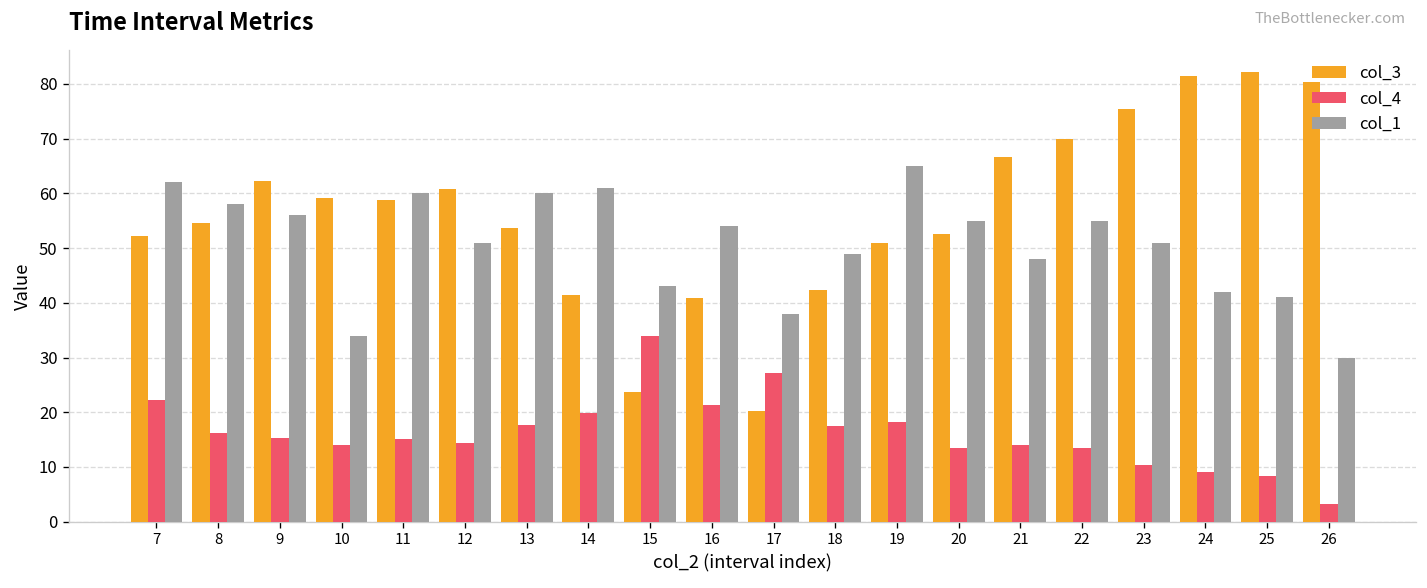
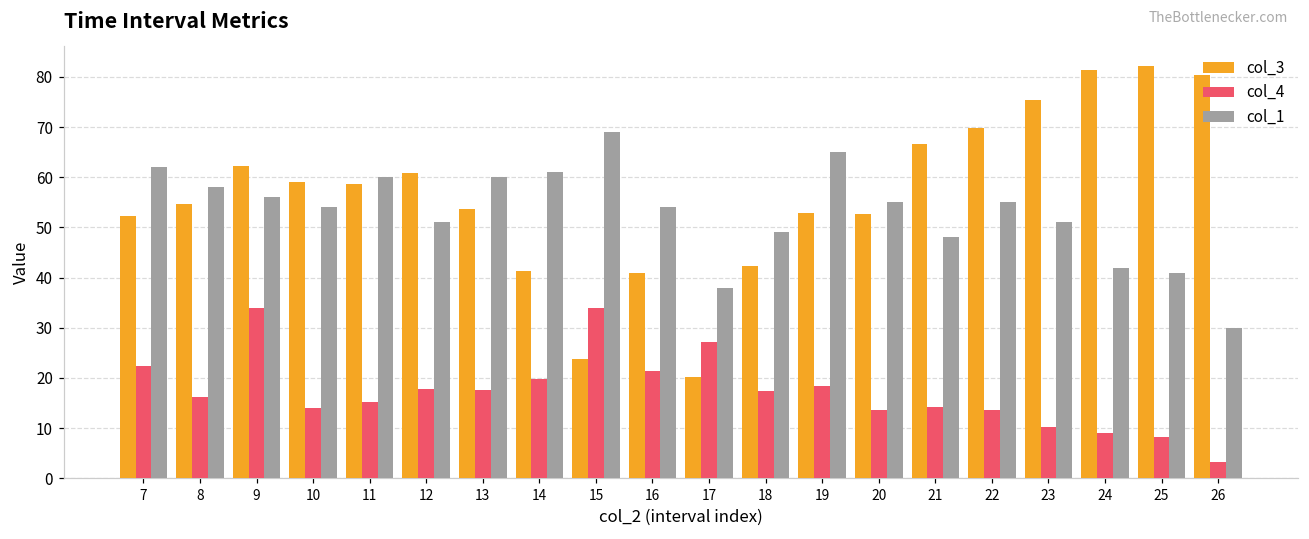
  {
    "col_3": {
      "7": 52,
      "8": 55,
      "9": 62,
      "10": 59,
      "11": 59,
      "12": 61,
      "13": 54,
      "14": 41,
      "15": 24,
      "16": 41,
      "17": 20,
      "18": 42,
-     "19": 51,
+     "19": 53,
      "20": 53,
      "21": 67,
      "22": 70,
      "23": 75,
      "24": 81,
      "25": 82,
      "26": 80
    },
    "col_4": {
      "7": 22,
      "8": 16,
-     "9": 15,
+     "9": 34,
      "10": 14,
      "11": 15,
-     "12": 14,
+     "12": 18,
      "13": 18,
      "14": 20,
      "15": 34,
      "16": 21,
      "17": 27,
      "18": 17,
      "19": 18,
      "20": 14,
      "21": 14,
      "22": 14,
      "23": 10,
      "24": 9,
      "25": 8,
      "26": 3
    },
    "col_1": {
      "7": 62,
      "8": 58,
      "9": 56,
-     "10": 34,
+     "10": 54,
      "11": 60,
      "12": 51,
      "13": 60,
      "14": 61,
-     "15": 43,
+     "15": 69,
      "16": 54,
      "17": 38,
      "18": 49,
      "19": 65,
      "20": 55,
      "21": 48,
      "22": 55,
      "23": 51,
      "24": 42,
      "25": 41,
      "26": 30
    }
  }
